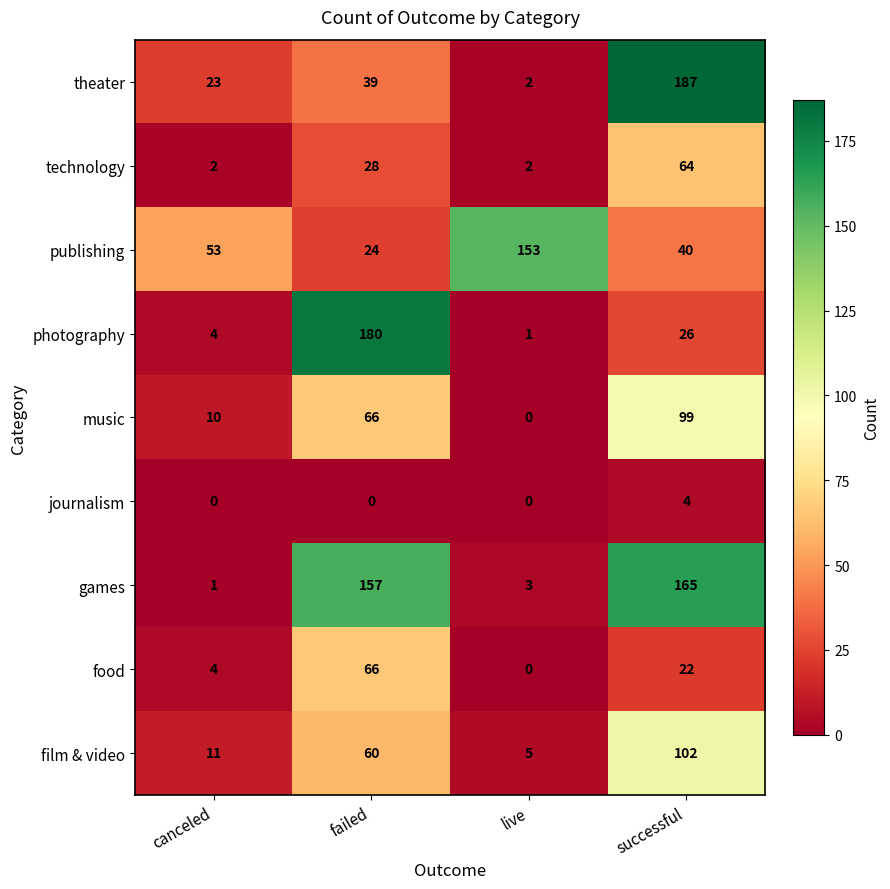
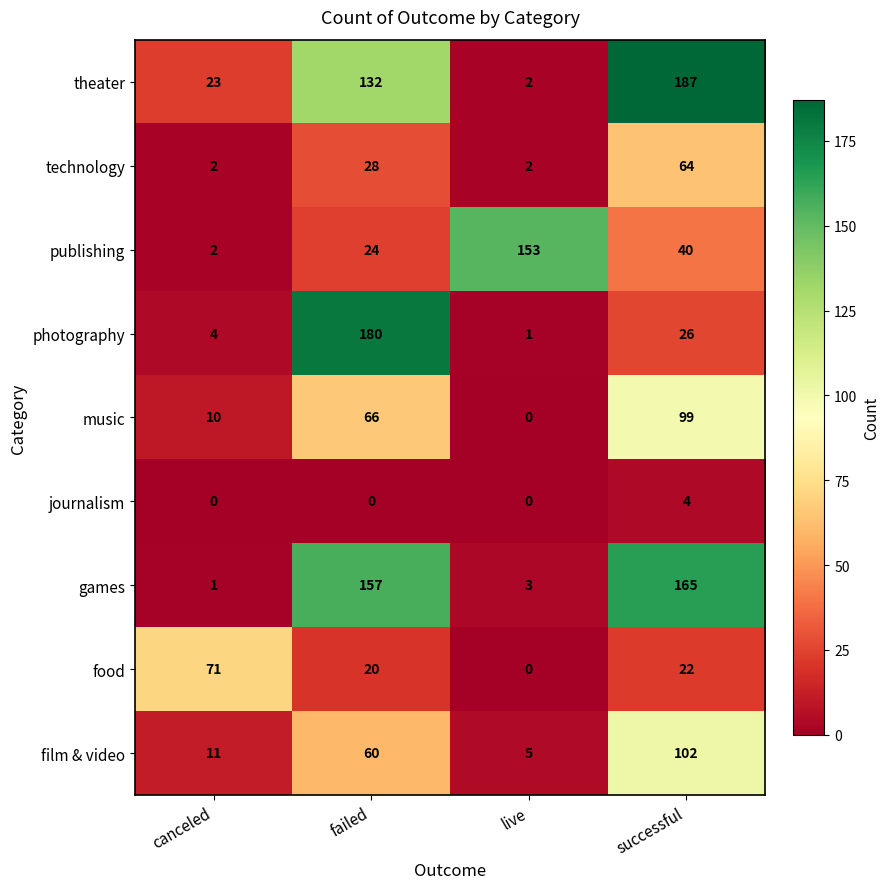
  {
    "theater": {
      "canceled": 23,
-     "failed": 39,
+     "failed": 132,
      "live": 2,
      "successful": 187
    },
    "technology": {
      "canceled": 2,
      "failed": 28,
      "live": 2,
      "successful": 64
    },
    "publishing": {
-     "canceled": 53,
+     "canceled": 2,
      "failed": 24,
      "live": 153,
      "successful": 40
    },
    "photography": {
      "canceled": 4,
      "failed": 180,
      "live": 1,
      "successful": 26
    },
    "music": {
      "canceled": 10,
      "failed": 66,
      "live": 0,
      "successful": 99
    },
    "journalism": {
      "canceled": 0,
      "failed": 0,
      "live": 0,
      "successful": 4
    },
    "games": {
      "canceled": 1,
      "failed": 157,
      "live": 3,
      "successful": 165
    },
    "food": {
-     "canceled": 4,
-     "failed": 66,
+     "canceled": 71,
+     "failed": 20,
      "live": 0,
      "successful": 22
    },
    "film & video": {
      "canceled": 11,
      "failed": 60,
      "live": 5,
      "successful": 102
    }
  }
